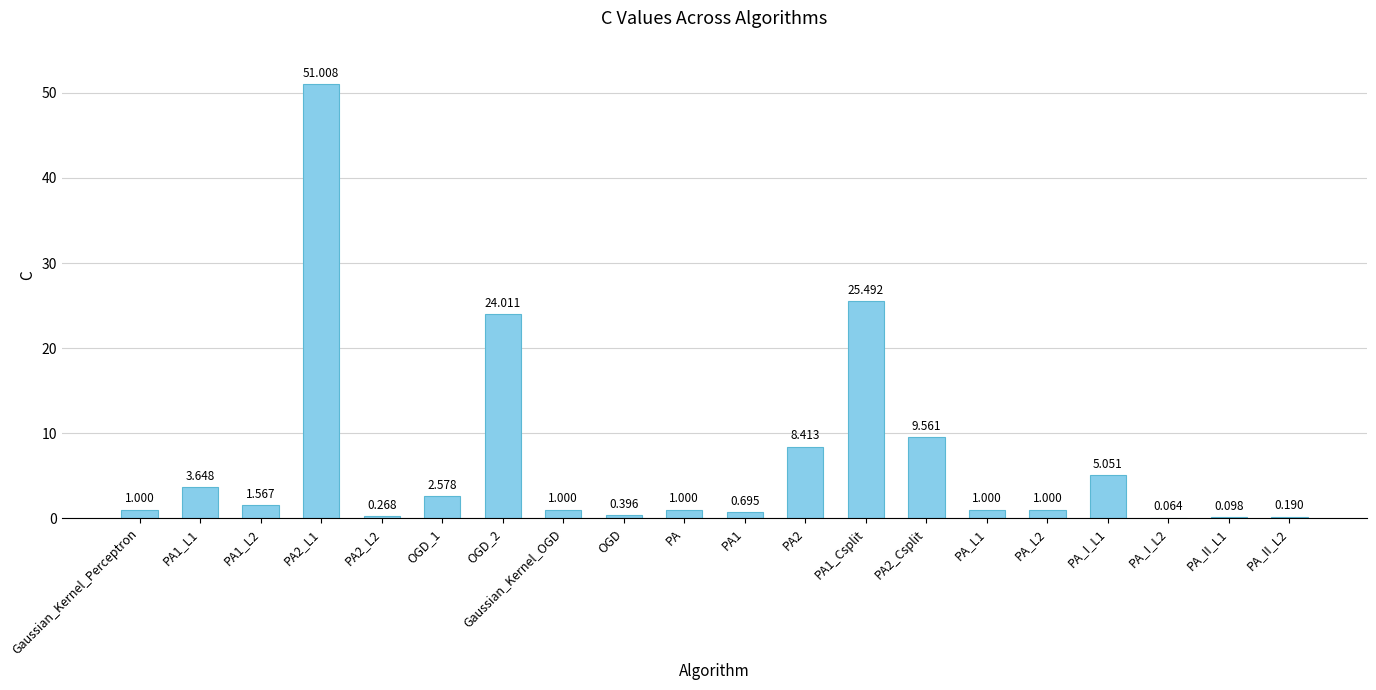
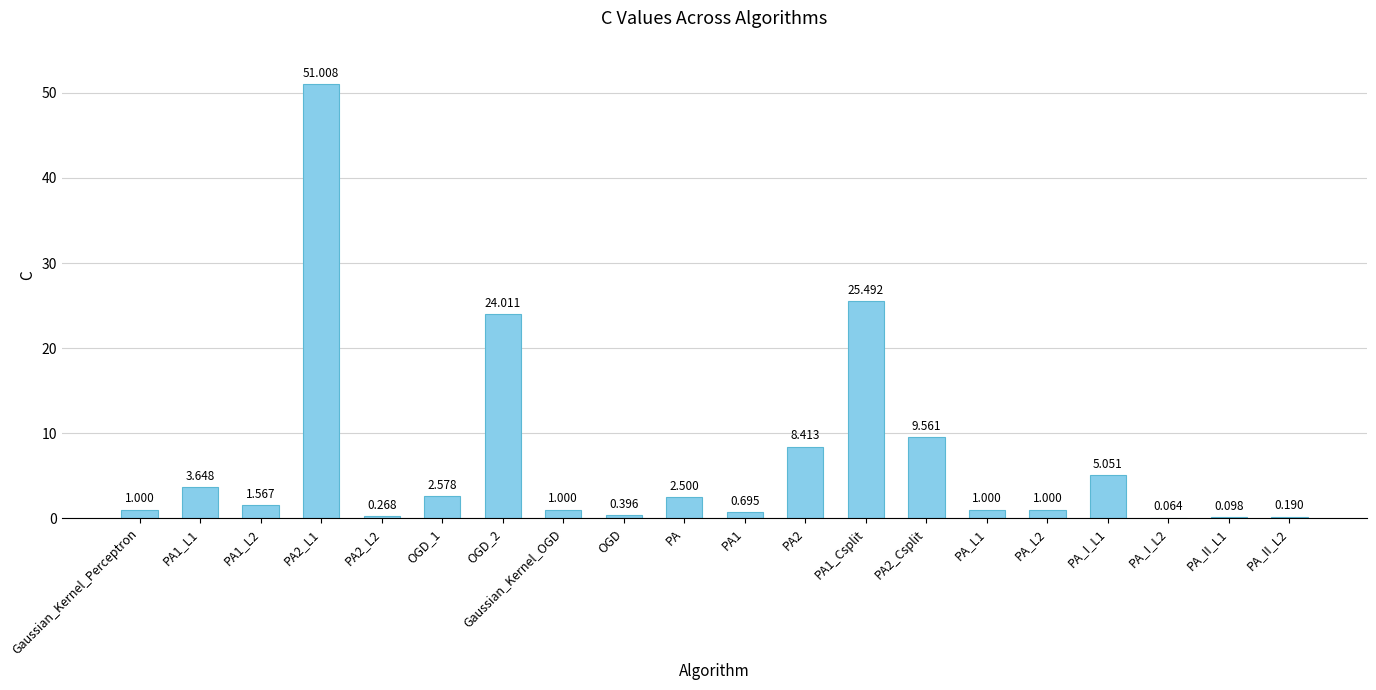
  {
    "Gaussian_Kernel_Perceptron": 1.000,
    "PA1_L1": 3.648,
    "PA1_L2": 1.567,
    "PA2_L1": 51.008,
    "PA2_L2": 0.268,
    "OGD_1": 2.578,
    "OGD_2": 24.011,
    "Gaussian_Kernel_OGD": 1.000,
    "OGD": 0.396,
-   "PA": 1.000,
+   "PA": 2.500,
    "PA1": 0.695,
    "PA2": 8.413,
    "PA1_Csplit": 25.492,
    "PA2_Csplit": 9.561,
    "PA_L1": 1.000,
    "PA_L2": 1.000,
    "PA_I_L1": 5.051,
    "PA_I_L2": 0.064,
    "PA_II_L1": 0.098,
    "PA_II_L2": 0.190
  }
